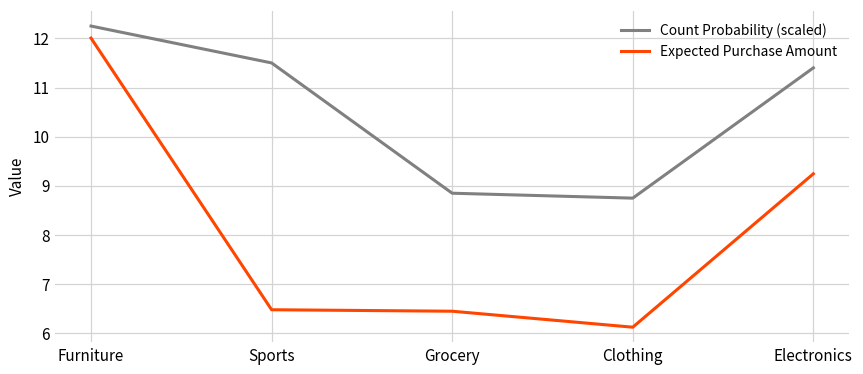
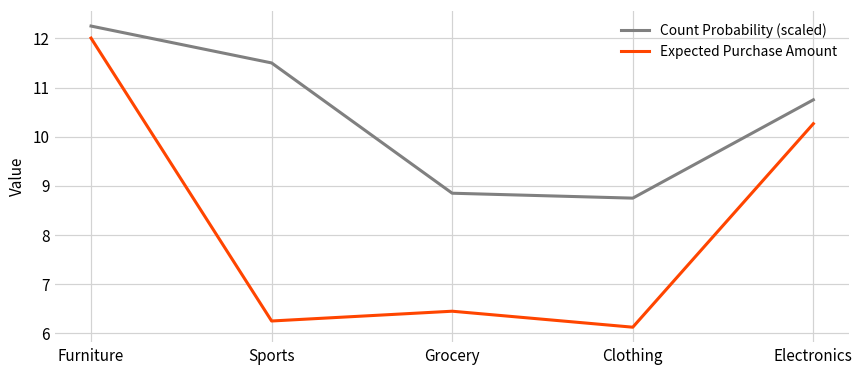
  {
    "Count Probability (scaled)": {
      "Furniture": 12.3,
      "Sports": 11.5,
      "Grocery": 8.9,
      "Clothing": 8.8,
-     "Electronics": 11.4
+     "Electronics": 10.8
    },
    "Expected Purchase Amount": {
      "Furniture": 12.0,
-     "Sports": 6.5,
+     "Sports": 6.3,
      "Grocery": 6.5,
      "Clothing": 6.1,
-     "Electronics": 9.2
+     "Electronics": 10.3
    }
  }
